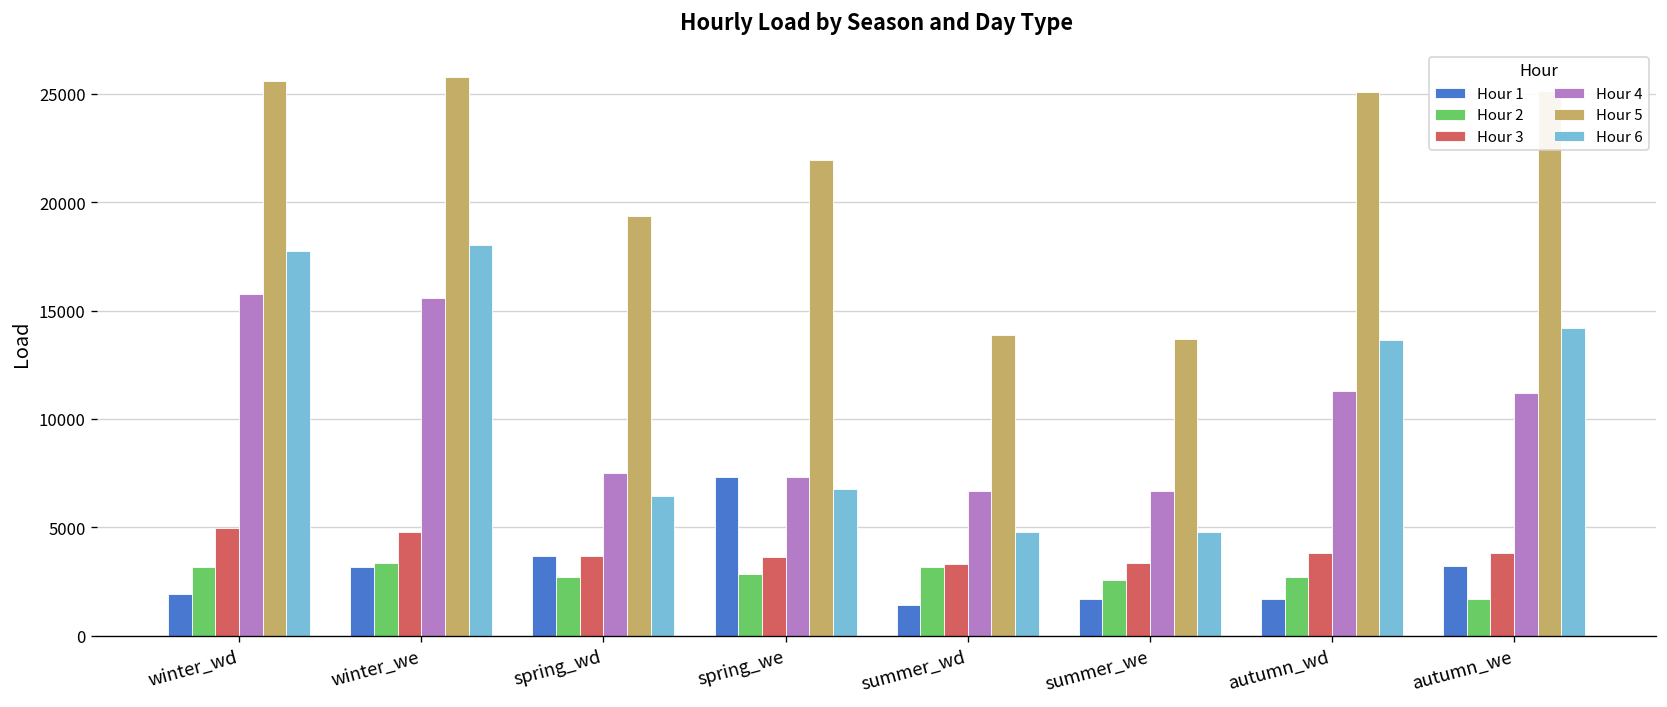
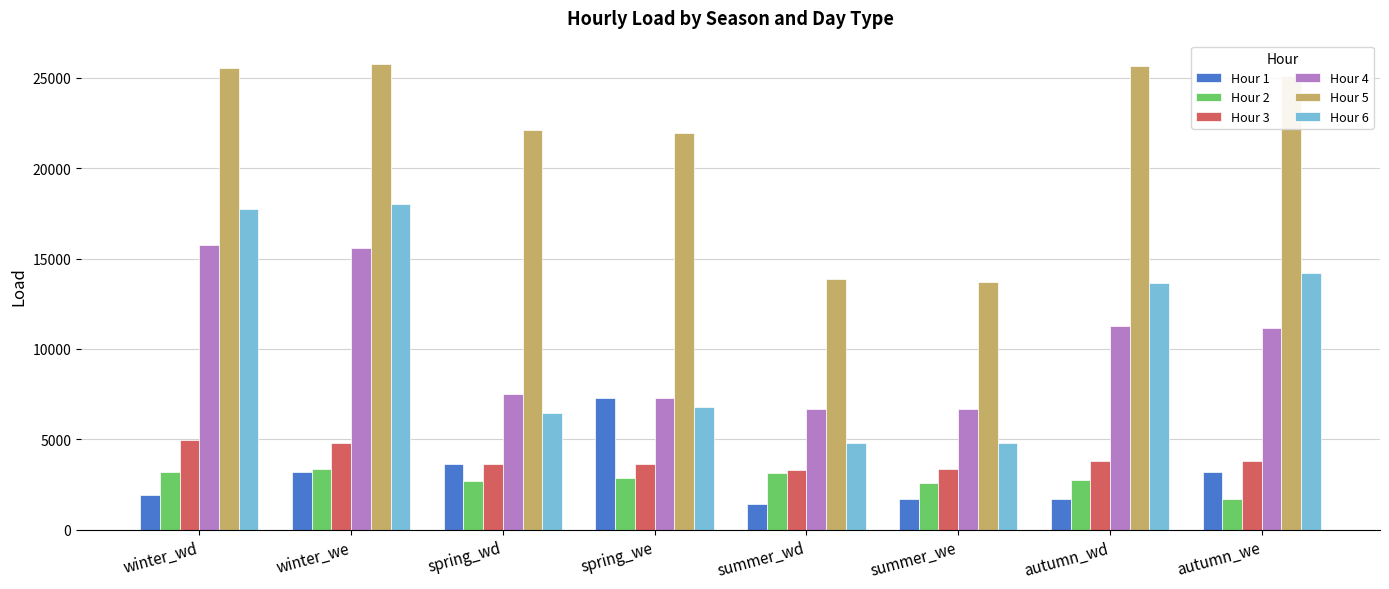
  {
    "Hour 1": {
      "winter_wd": 1900,
      "winter_we": 3200,
      "spring_wd": 3700,
      "spring_we": 7300,
      "summer_wd": 1400,
      "summer_we": 1700,
      "autumn_wd": 1700,
      "autumn_we": 3200
    },
    "Hour 2": {
      "winter_wd": 3200,
      "winter_we": 3400,
      "spring_wd": 2700,
      "spring_we": 2900,
      "summer_wd": 3200,
      "summer_we": 2600,
      "autumn_wd": 2700,
      "autumn_we": 1700
    },
    "Hour 3": {
      "winter_wd": 5000,
      "winter_we": 4800,
      "spring_wd": 3700,
      "spring_we": 3600,
      "summer_wd": 3300,
      "summer_we": 3400,
      "autumn_wd": 3800,
      "autumn_we": 3800
    },
    "Hour 4": {
      "winter_wd": 15700,
      "winter_we": 15600,
      "spring_wd": 7500,
      "spring_we": 7300,
      "summer_wd": 6700,
      "summer_we": 6700,
      "autumn_wd": 11300,
      "autumn_we": 11200
    },
    "Hour 5": {
      "winter_wd": 25600,
      "winter_we": 25800,
-     "spring_wd": 19400,
+     "spring_wd": 22100,
      "spring_we": 21900,
      "summer_wd": 13900,
      "summer_we": 13700,
-     "autumn_wd": 25100
+     "autumn_wd": 25600
    },
    "Hour 6": {
      "winter_wd": 17800,
      "winter_we": 18000,
      "spring_wd": 6400,
      "spring_we": 6800,
      "summer_wd": 4800,
      "summer_we": 4800,
      "autumn_wd": 13700,
      "autumn_we": 14200
    }
  }
